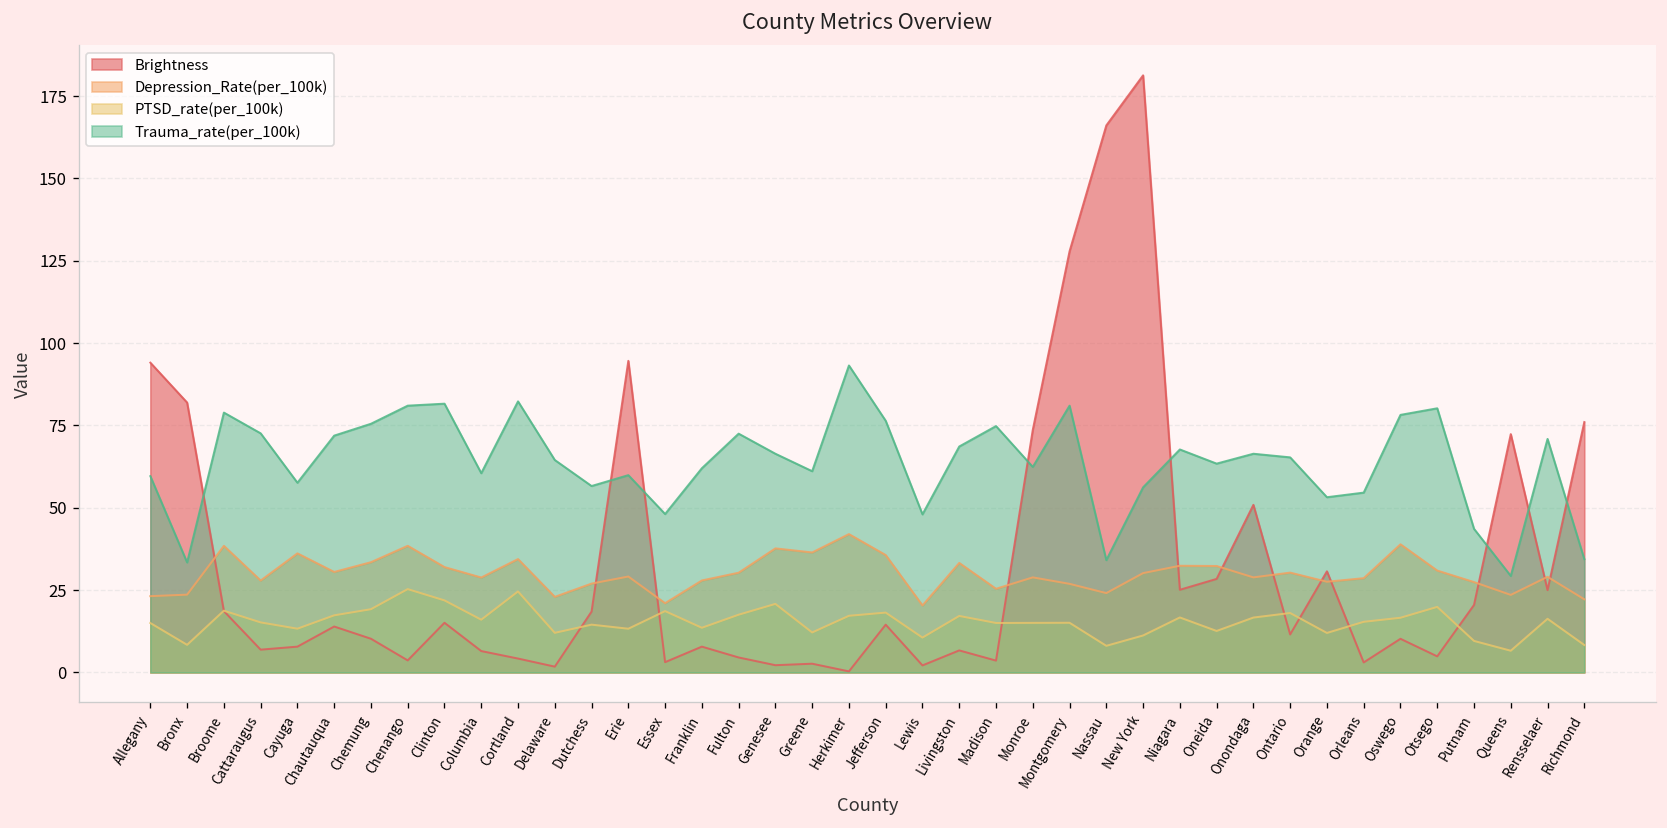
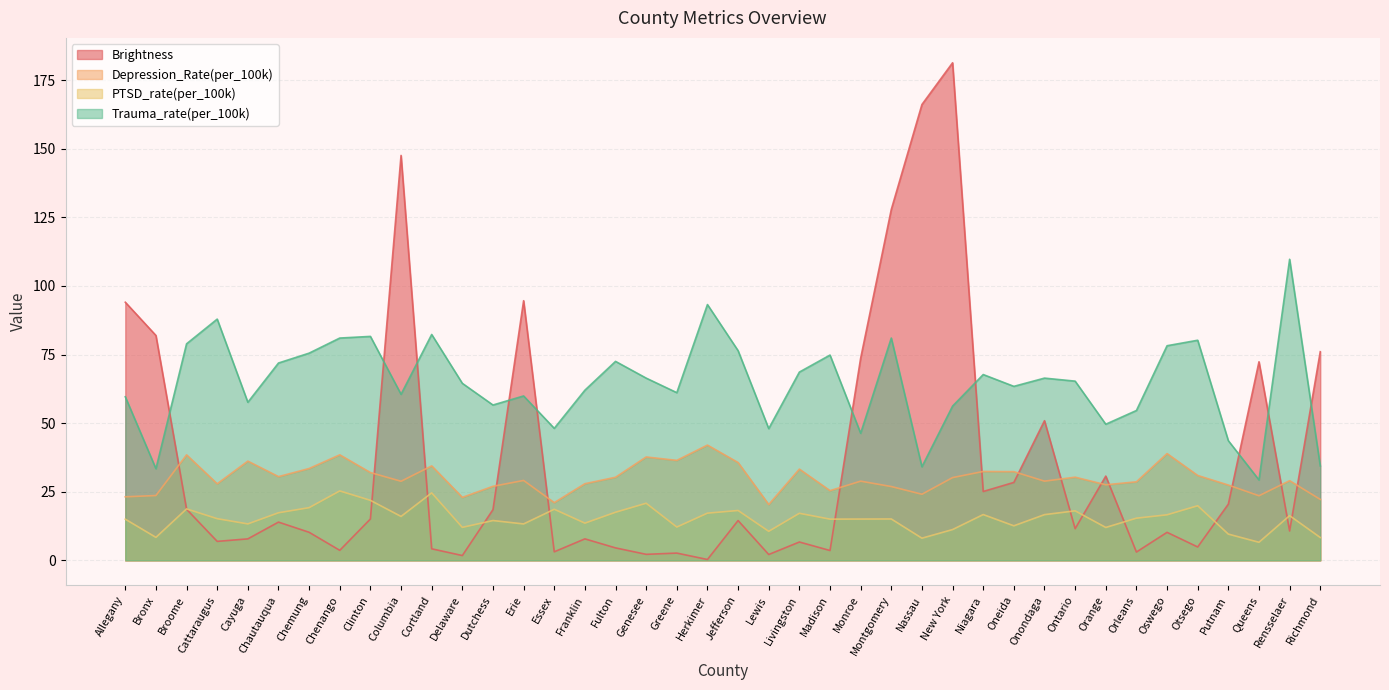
  {
    "Brightness": {
      "Allegany": 94,
      "Bronx": 82,
      "Cattaraugus": 7,
      "Cayuga": 8,
      "Chautauqua": 14,
      "Chemung": 10,
      "Chenango": 4,
      "Clinton": 15,
-     "Columbia": 6,
+     "Columbia": 148,
      "Cortland": 4,
      "Delaware": 2,
      "Dutchess": 18,
      "Erie": 95,
      "Essex": 3,
      "Franklin": 8,
      "Fulton": 5,
      "Genesee": 2,
      "Greene": 3,
      "Herkimer": 0,
      "Jefferson": 15,
      "Lewis": 2,
      "Livingston": 7,
      "Madison": 4,
      "Monroe": 74,
      "Montgomery": 128,
      "Nassau": 166,
      "New York": 181,
      "Niagara": 25,
      "Oneida": 28,
      "Onondaga": 51,
      "Ontario": 12,
      "Orange": 31,
      "Orleans": 3,
      "Oswego": 10,
      "Otsego": 5,
      "Putnam": 20,
      "Queens": 72,
-     "Rensselaer": 25,
+     "Rensselaer": 11,
      "Richmond": 76
    },
    "Trauma_rate(per_100k)": {
      "Allegany": 60,
      "Bronx": 33,
      "Broome": 79,
-     "Cattaraugus": 73,
+     "Cattaraugus": 88,
      "Cayuga": 58,
      "Chautauqua": 72,
      "Chemung": 76,
      "Chenango": 81,
      "Clinton": 82,
      "Columbia": 61,
      "Cortland": 82,
      "Delaware": 65,
      "Dutchess": 57,
      "Erie": 60,
      "Essex": 48,
      "Franklin": 62,
      "Fulton": 73,
      "Genesee": 66,
      "Greene": 61,
      "Herkimer": 93,
      "Jefferson": 76,
      "Lewis": 48,
      "Livingston": 69,
      "Madison": 75,
-     "Monroe": 62,
+     "Monroe": 46,
      "Montgomery": 81,
      "Nassau": 34,
      "New York": 56,
      "Niagara": 68,
      "Oneida": 63,
      "Onondaga": 66,
      "Ontario": 65,
-     "Orange": 53,
+     "Orange": 50,
      "Orleans": 55,
      "Oswego": 78,
      "Otsego": 80,
      "Putnam": 44,
      "Queens": 29,
-     "Rensselaer": 71,
+     "Rensselaer": 110,
      "Richmond": 34
    }
  }
